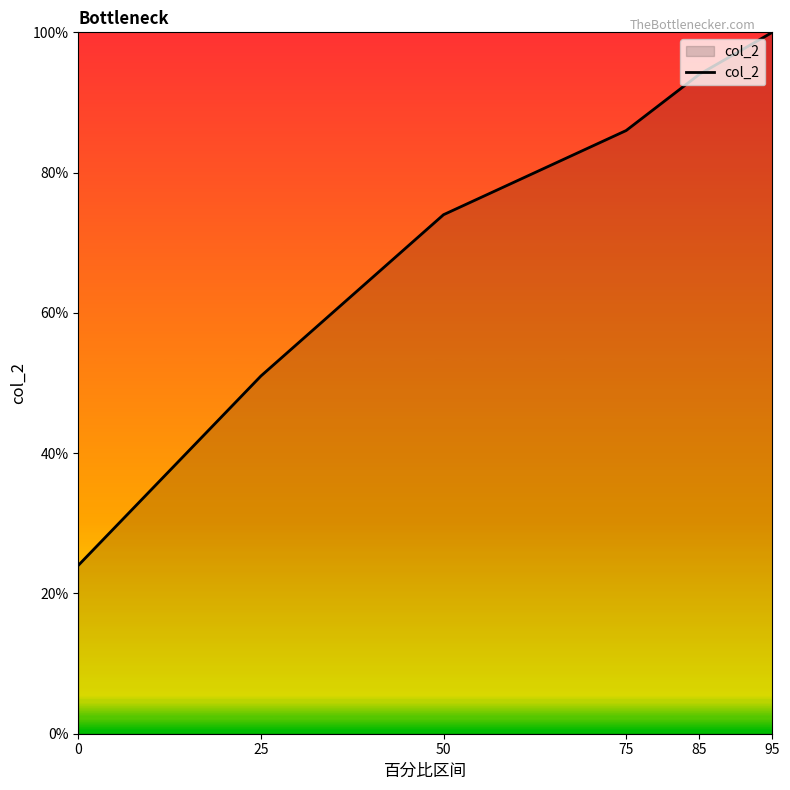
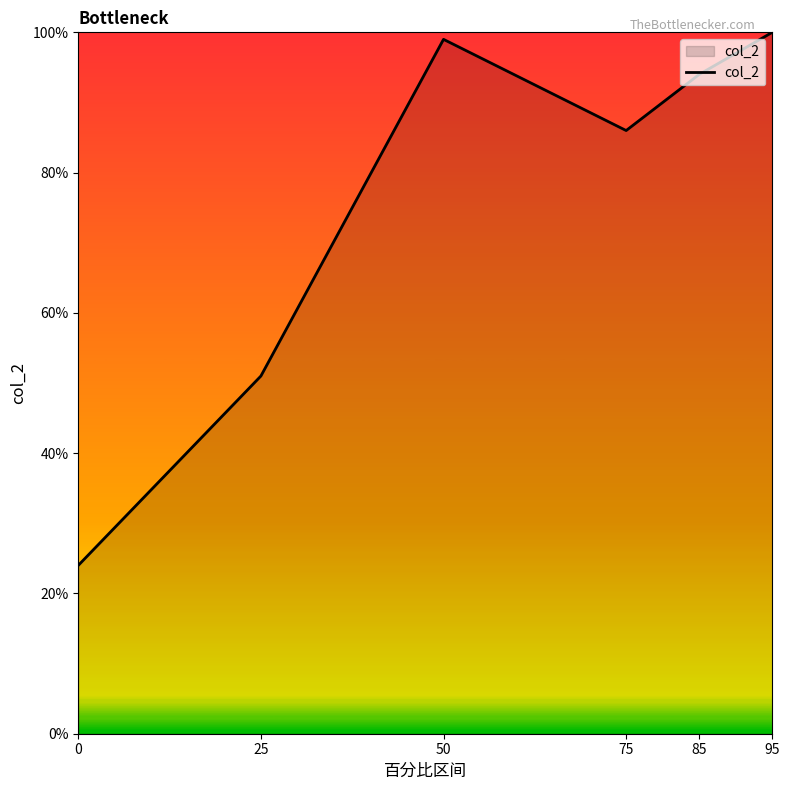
  {
    "0": "24%",
    "25": "51%",
-   "50": "74%",
+   "50": "99%",
    "75": "86%",
    "95": "100%"
  }
